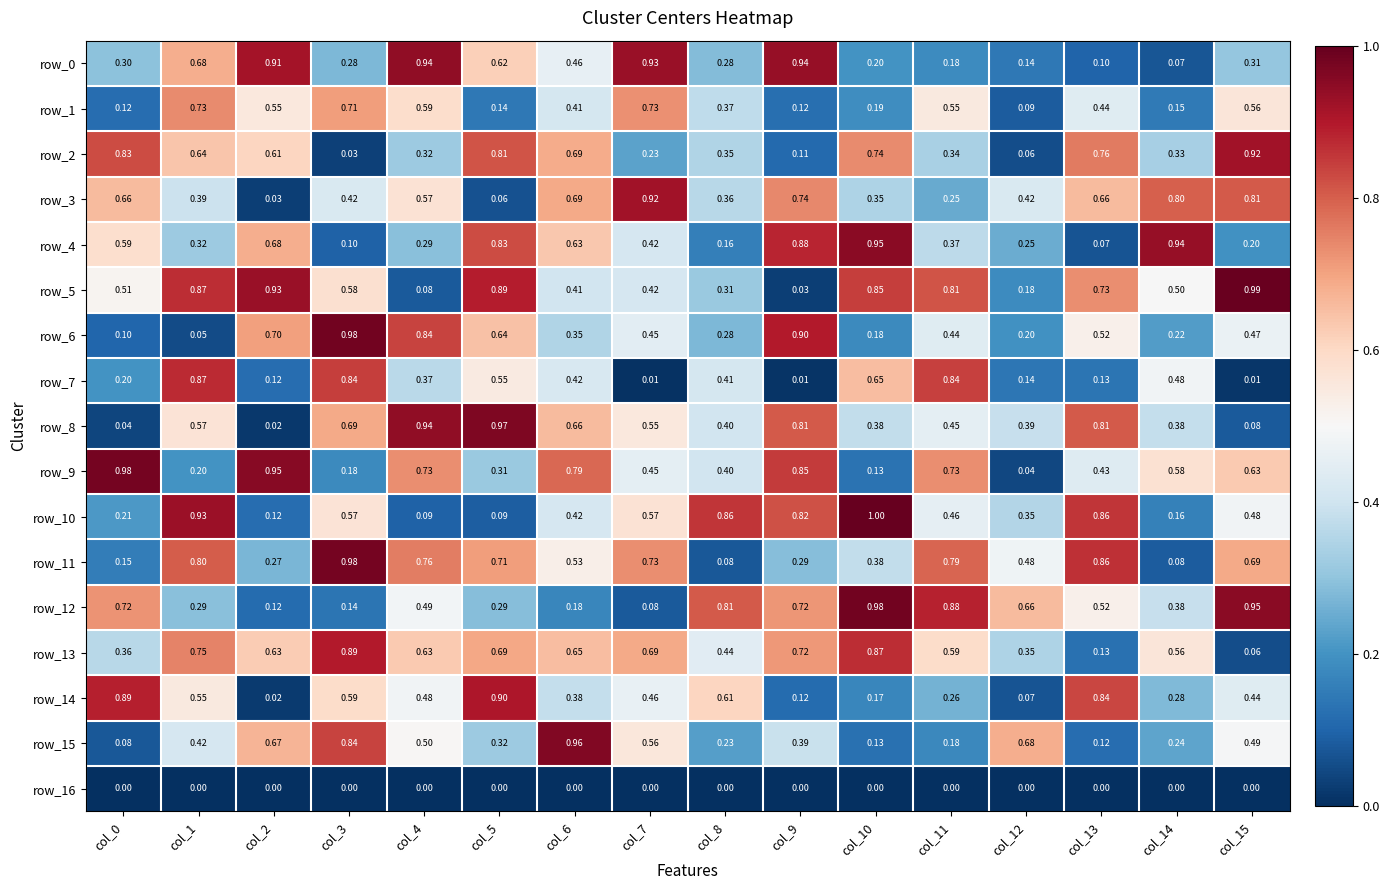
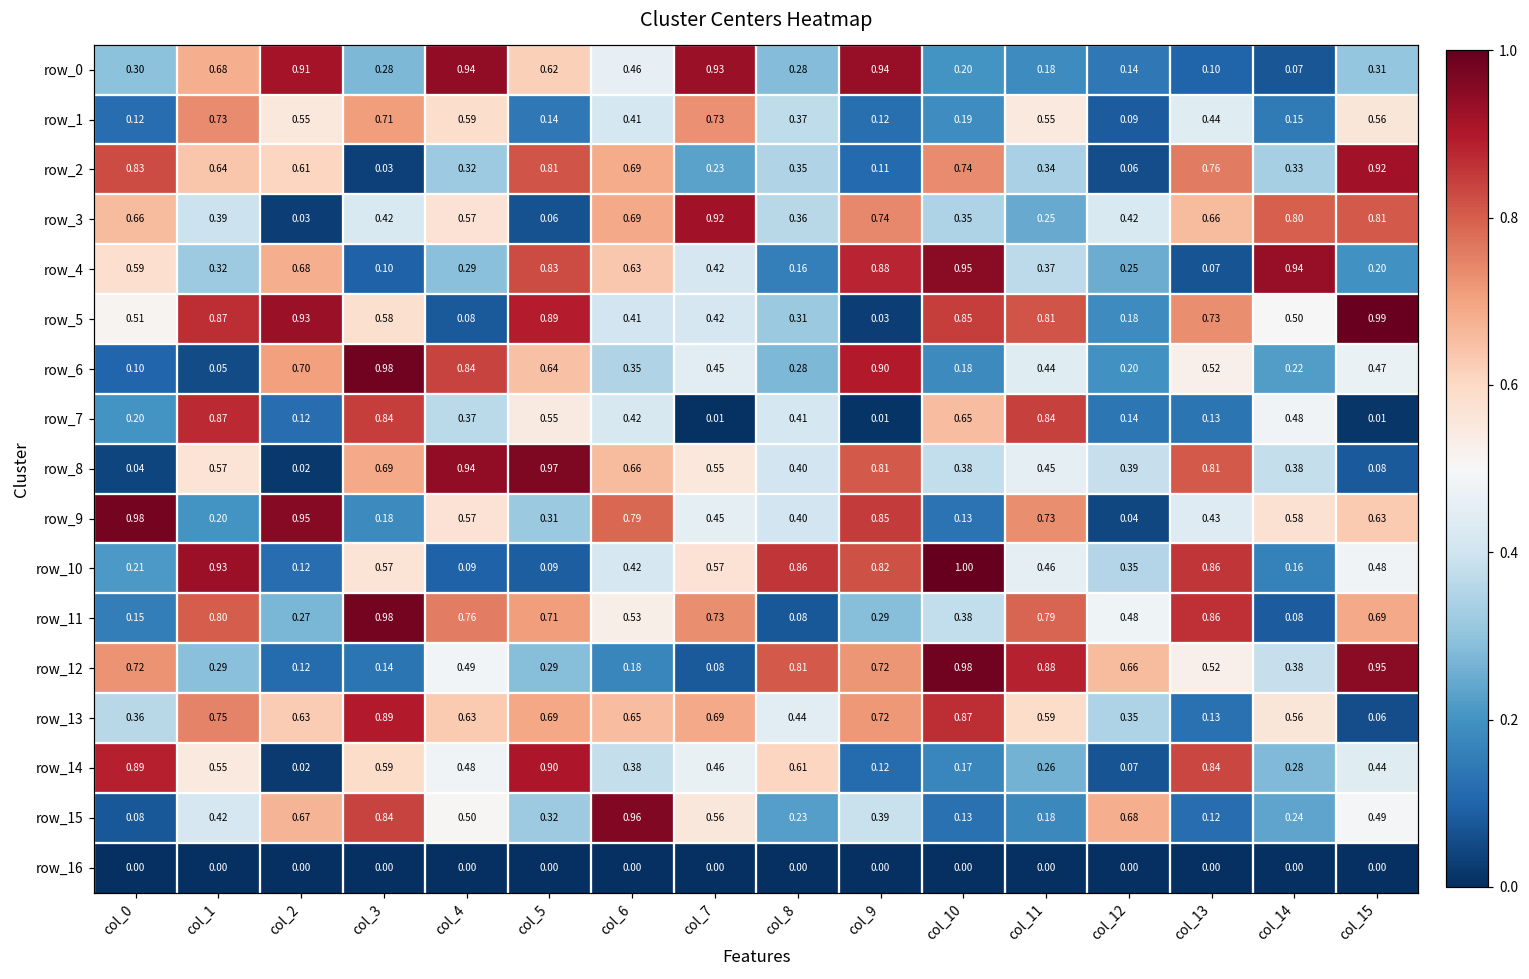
  {
    "row_9": {
      "col_0": 0.98,
      "col_1": 0.20,
      "col_2": 0.95,
      "col_3": 0.18,
-     "col_4": 0.73,
+     "col_4": 0.57,
      "col_5": 0.31,
      "col_6": 0.79,
      "col_7": 0.45,
      "col_8": 0.40,
      "col_9": 0.85,
      "col_10": 0.13,
      "col_11": 0.73,
      "col_12": 0.04,
      "col_13": 0.43,
      "col_14": 0.58,
      "col_15": 0.63
    }
  }
